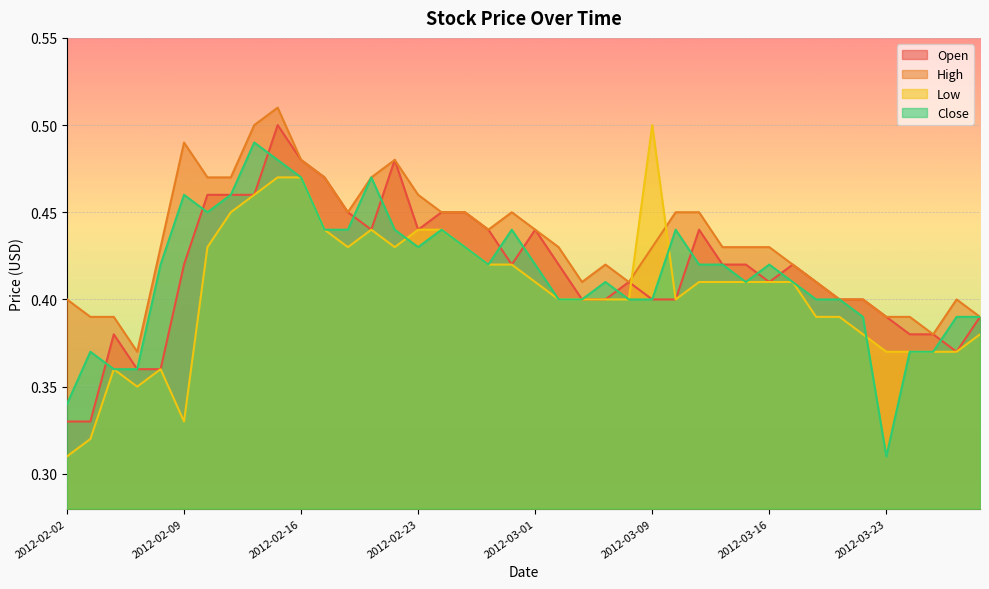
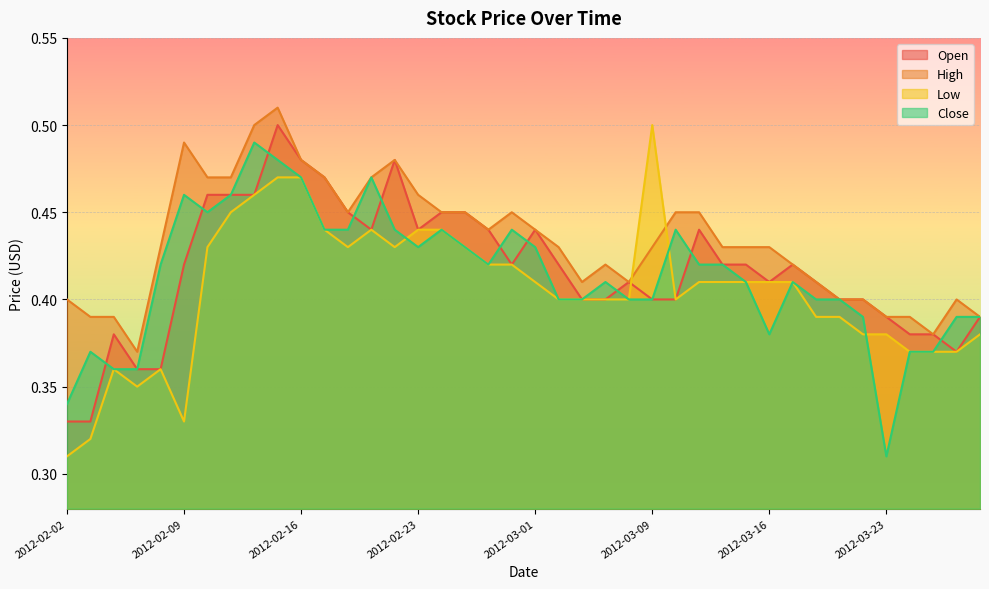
  {
    "Low": {
      "2012-02-02": 0.31,
      "2012-02-09": 0.33,
      "2012-03-01": 0.41,
      "2012-03-09": 0.50,
-     "2012-03-23": 0.37
+     "2012-03-23": 0.38
    },
    "Close": {
      "2012-02-02": 0.34,
      "2012-02-09": 0.46,
      "2012-02-23": 0.43,
-     "2012-03-01": 0.42,
-     "2012-03-16": 0.42,
+     "2012-03-01": 0.43,
+     "2012-03-16": 0.38,
      "2012-03-23": 0.31
    }
  }
